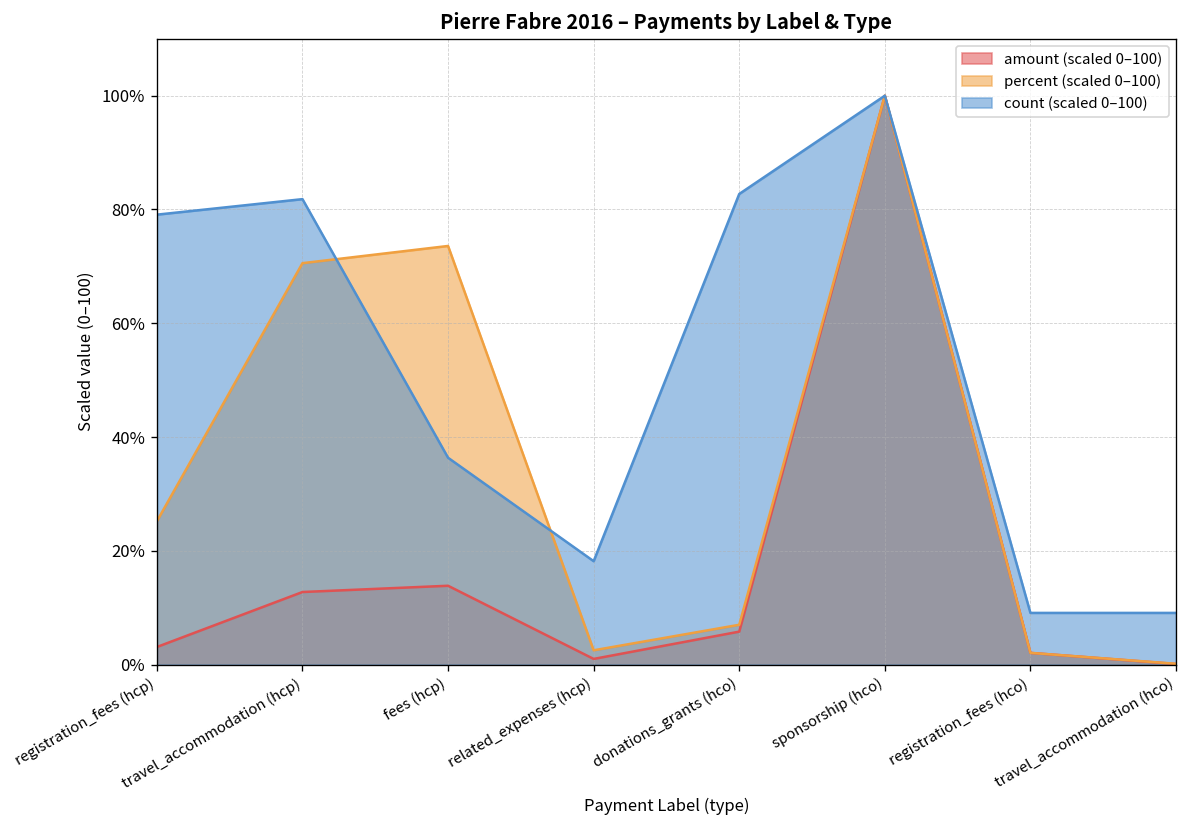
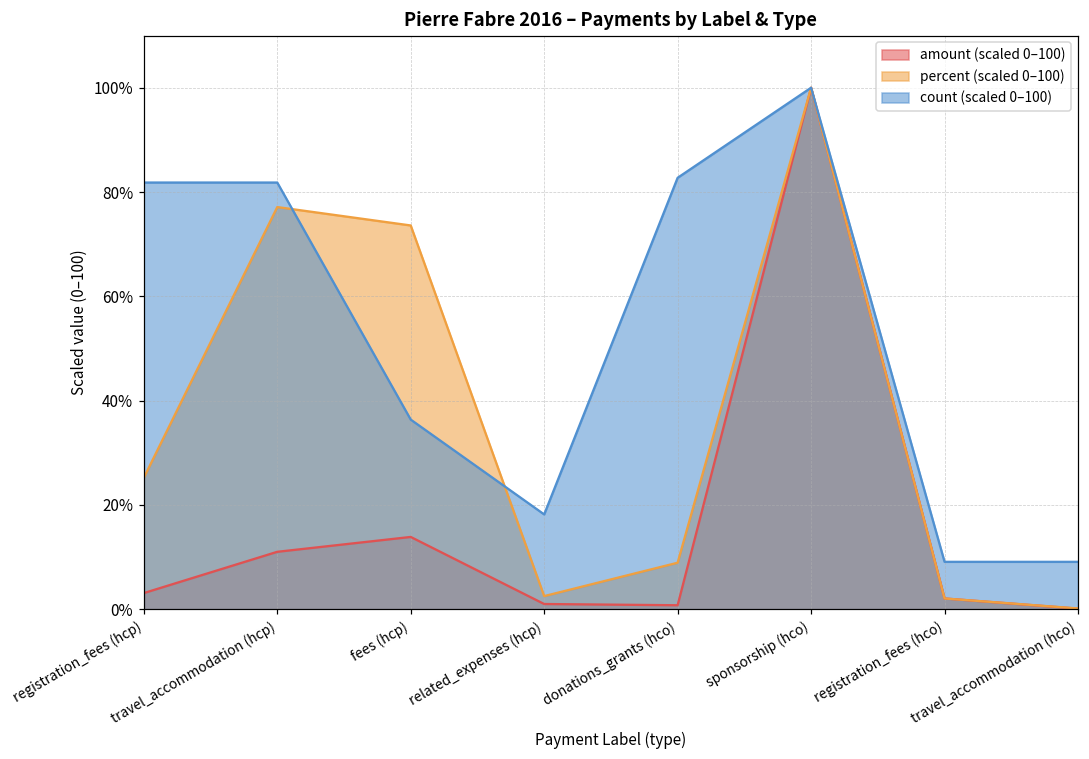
  {
    "amount (scaled 0–100)": {
      "registration_fees (hcp)": "3%",
-     "travel_accommodation (hcp)": "13%",
+     "travel_accommodation (hcp)": "11%",
      "fees (hcp)": "14%",
      "related_expenses (hcp)": "1%",
-     "donations_grants (hco)": "6%"
+     "donations_grants (hco)": "1%"
    },
    "percent (scaled 0–100)": {
      "registration_fees (hcp)": "25%",
-     "travel_accommodation (hcp)": "71%",
+     "travel_accommodation (hcp)": "77%",
      "fees (hcp)": "74%",
      "related_expenses (hcp)": "3%",
-     "donations_grants (hco)": "7%"
+     "donations_grants (hco)": "9%"
    },
    "count (scaled 0–100)": {
-     "registration_fees (hcp)": "79%",
+     "registration_fees (hcp)": "82%",
      "travel_accommodation (hcp)": "82%",
      "fees (hcp)": "36%",
      "related_expenses (hcp)": "18%",
      "donations_grants (hco)": "83%",
      "registration_fees (hco)": "9%",
      "travel_accommodation (hco)": "9%"
    }
  }
